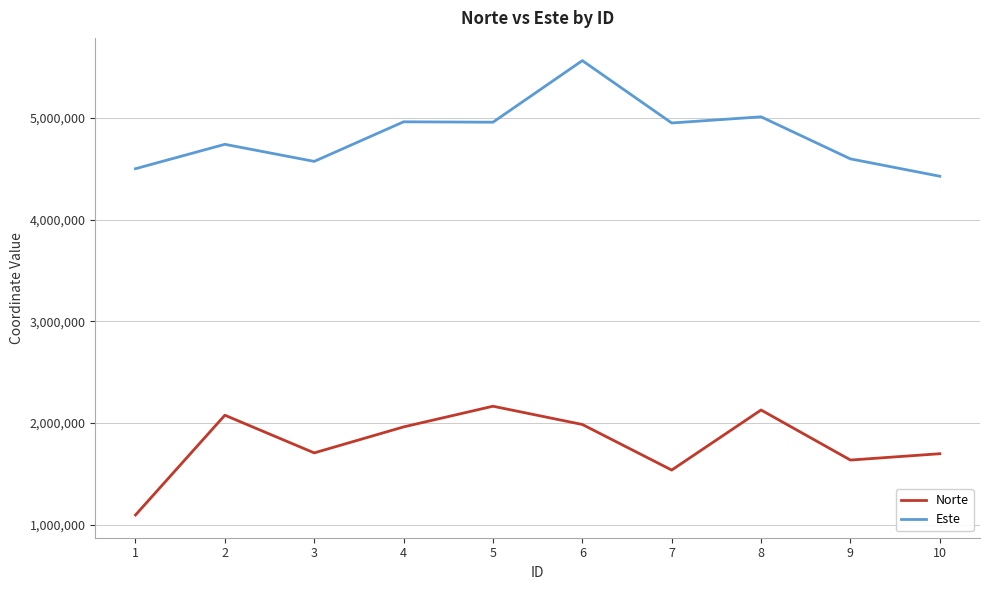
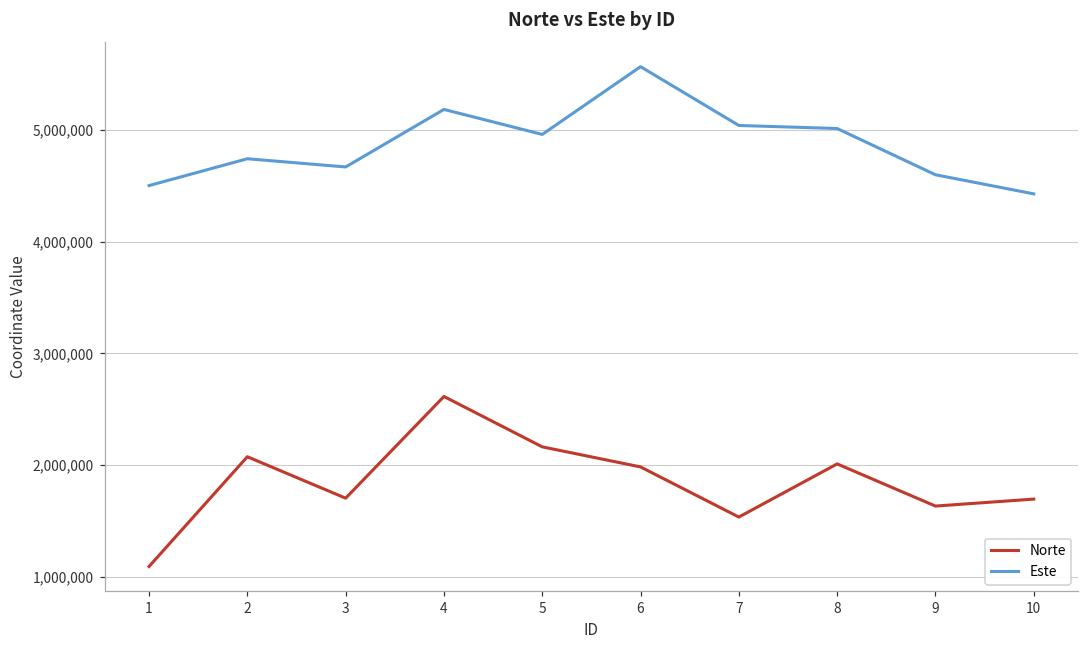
  {
    "Norte": {
      "1": "1,090,000",
      "2": "2,080,000",
      "3": "1,700,000",
-     "4": "1,960,000",
+     "4": "2,620,000",
      "5": "2,160,000",
      "6": "1,980,000",
      "7": "1,540,000",
-     "8": "2,130,000",
+     "8": "2,010,000",
      "9": "1,630,000",
      "10": "1,700,000"
    },
    "Este": {
      "1": "4,500,000",
      "2": "4,740,000",
-     "3": "4,570,000",
-     "4": "4,960,000",
+     "3": "4,670,000",
+     "4": "5,180,000",
      "5": "4,960,000",
      "6": "5,570,000",
-     "7": "4,950,000",
+     "7": "5,040,000",
      "8": "5,010,000",
      "9": "4,600,000",
      "10": "4,430,000"
    }
  }
